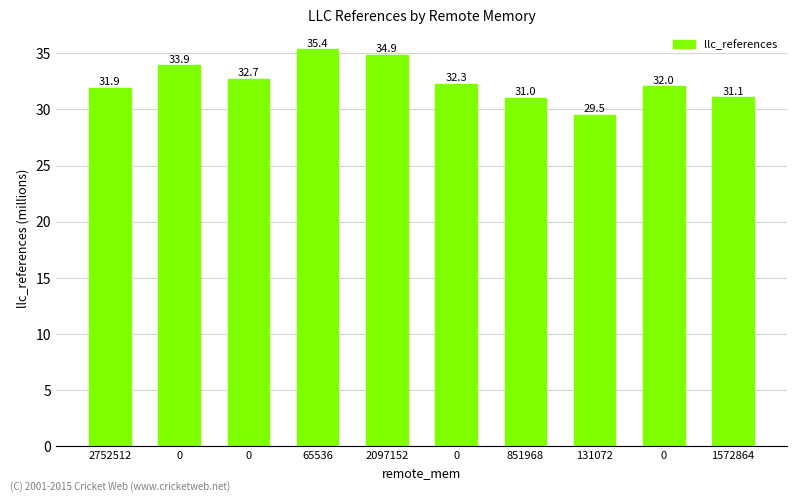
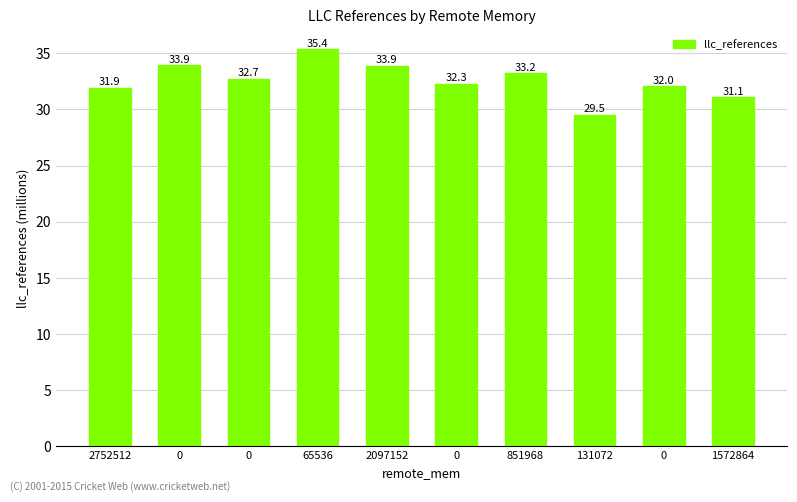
  {
    "2752512": 31.9,
    "65536": 35.4,
-   "2097152": 34.9,
-   "851968": 31.0,
+   "2097152": 33.9,
+   "851968": 33.2,
    "131072": 29.5,
    "1572864": 31.1
  }
